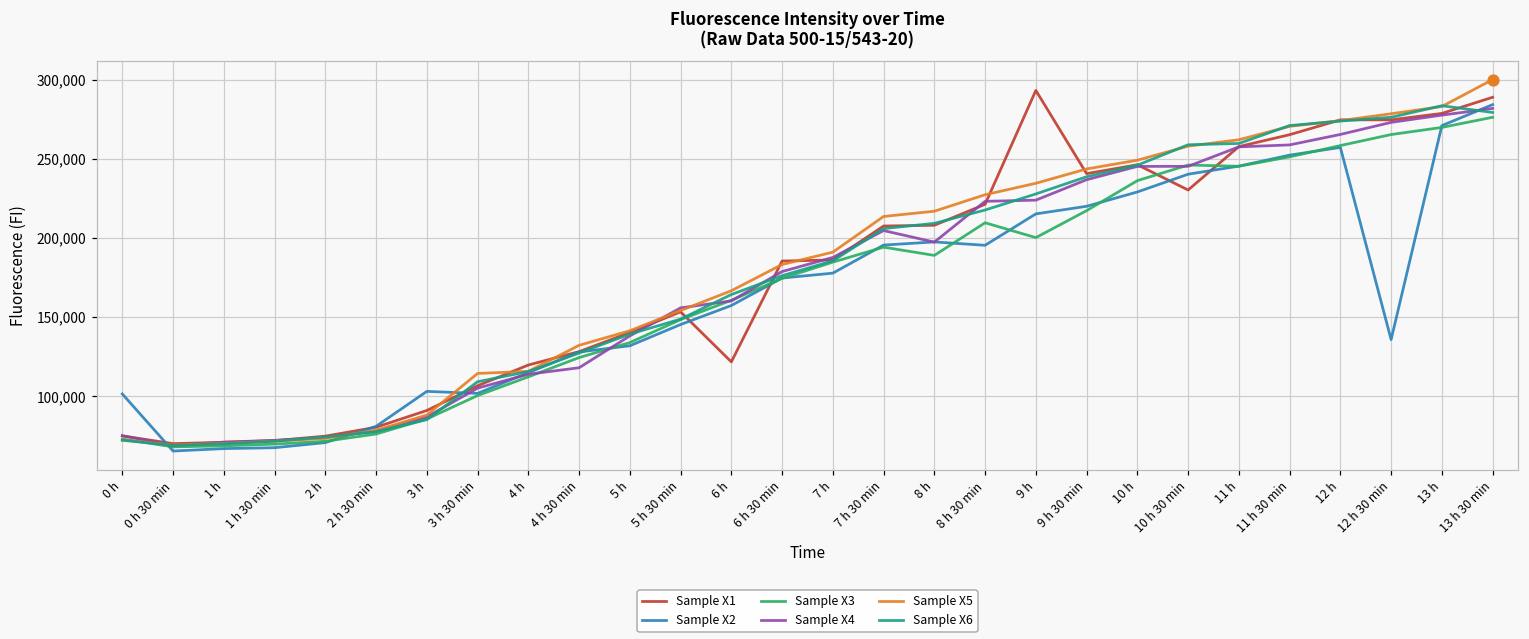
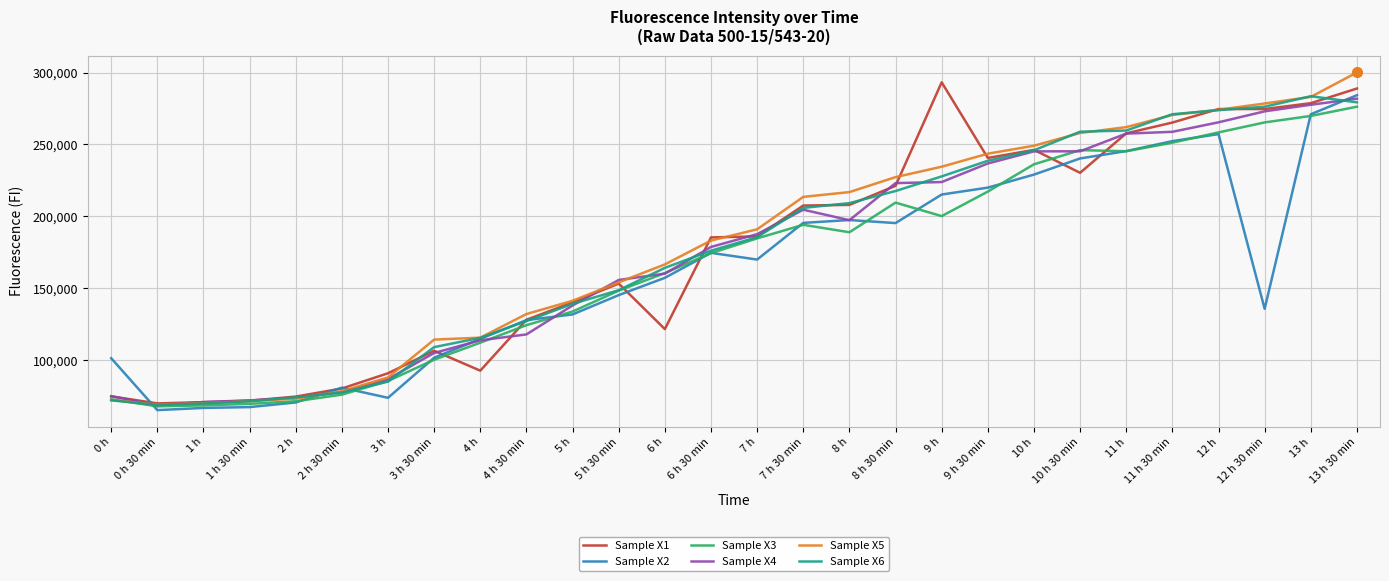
  {
    "Sample X1": {
      "3 h": "91,000",
-     "4 h": "120,000",
+     "4 h": "93,000",
      "6 h": "122,000",
      "6 h 30 min": "185,000",
      "8 h 30 min": "221,000",
      "9 h": "293,000",
      "9 h 30 min": "241,000",
      "10 h 30 min": "230,000",
      "11 h 30 min": "265,000",
      "13 h 30 min": "289,000"
    },
    "Sample X2": {
      "0 h": "102,000",
      "0 h 30 min": "65,000",
      "1 h 30 min": "68,000",
-     "3 h": "103,000",
+     "3 h": "74,000",
      "5 h": "132,000",
      "5 h 30 min": "145,000",
      "6 h": "157,000",
-     "7 h": "178,000",
+     "7 h": "170,000",
      "8 h 30 min": "195,000",
      "9 h": "215,000",
      "9 h 30 min": "220,000",
      "10 h": "229,000",
      "10 h 30 min": "240,000",
      "12 h 30 min": "136,000",
      "13 h 30 min": "284,000"
    },
    "Sample X4": {
      "4 h 30 min": "118,000",
      "6 h 30 min": "179,000",
      "8 h 30 min": "223,000",
      "9 h": "224,000",
      "9 h 30 min": "237,000",
      "11 h 30 min": "259,000",
      "12 h": "265,000",
      "13 h 30 min": "282,000"
    }
  }
